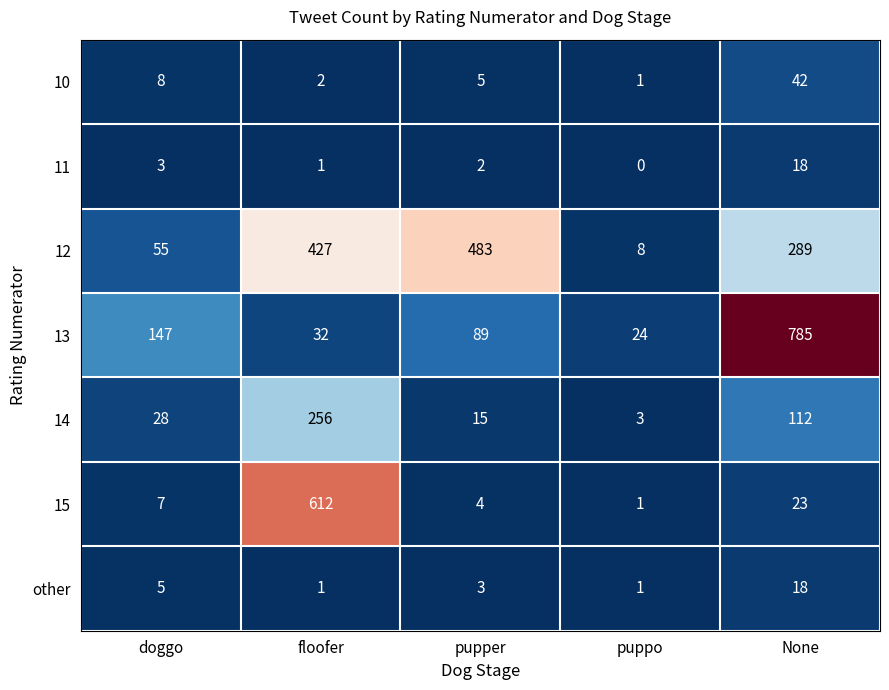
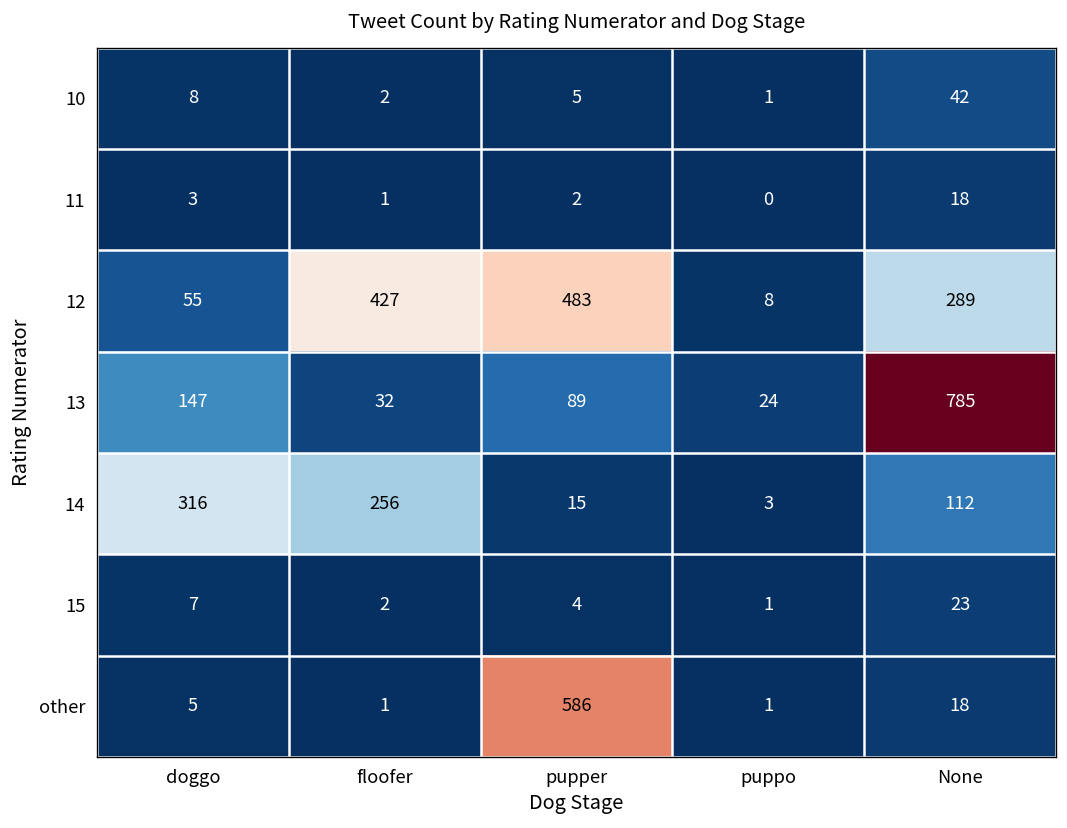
  {
    "10": {
      "doggo": 8,
      "floofer": 2,
      "pupper": 5,
      "puppo": 1,
      "None": 42
    },
    "11": {
      "doggo": 3,
      "floofer": 1,
      "pupper": 2,
      "puppo": 0,
      "None": 18
    },
    "12": {
      "doggo": 55,
      "floofer": 427,
      "pupper": 483,
      "puppo": 8,
      "None": 289
    },
    "13": {
      "doggo": 147,
      "floofer": 32,
      "pupper": 89,
      "puppo": 24,
      "None": 785
    },
    "14": {
-     "doggo": 28,
+     "doggo": 316,
      "floofer": 256,
      "pupper": 15,
      "puppo": 3,
      "None": 112
    },
    "15": {
      "doggo": 7,
-     "floofer": 612,
+     "floofer": 2,
      "pupper": 4,
      "puppo": 1,
      "None": 23
    },
    "other": {
      "doggo": 5,
      "floofer": 1,
-     "pupper": 3,
+     "pupper": 586,
      "puppo": 1,
      "None": 18
    }
  }
